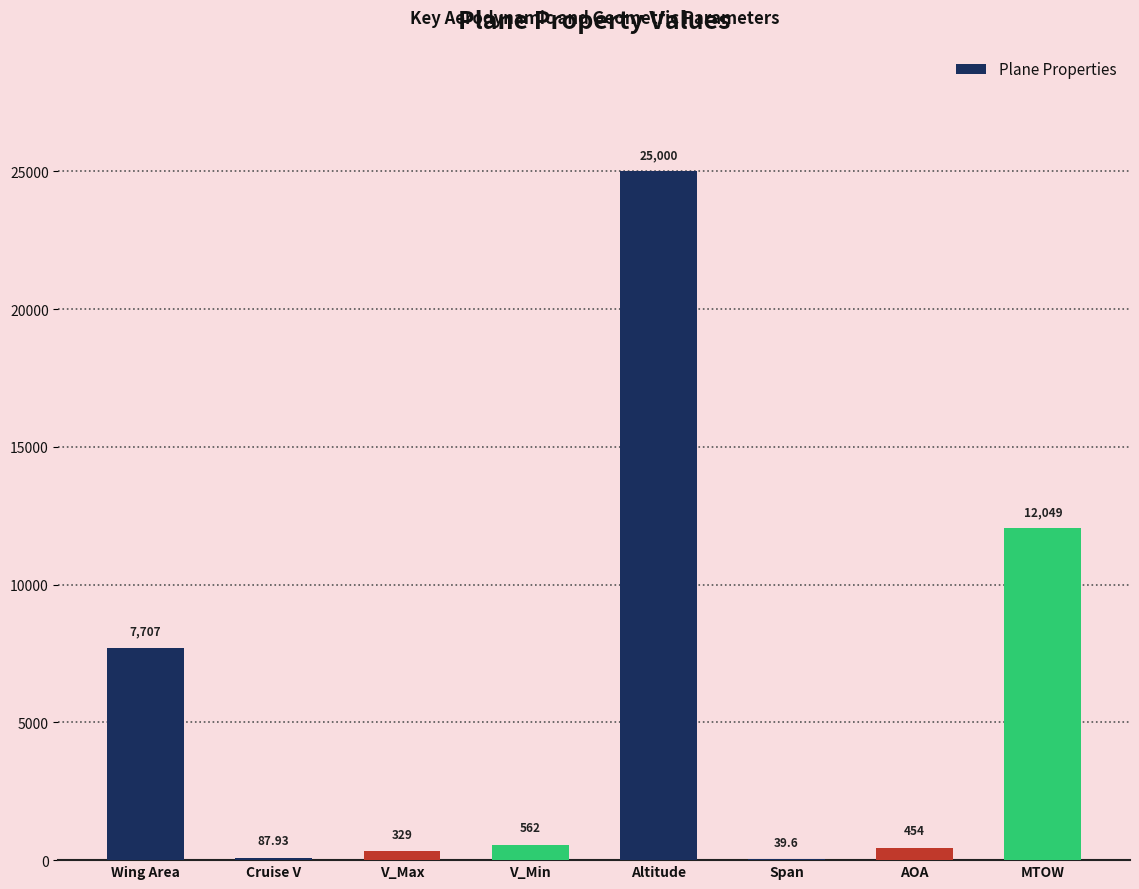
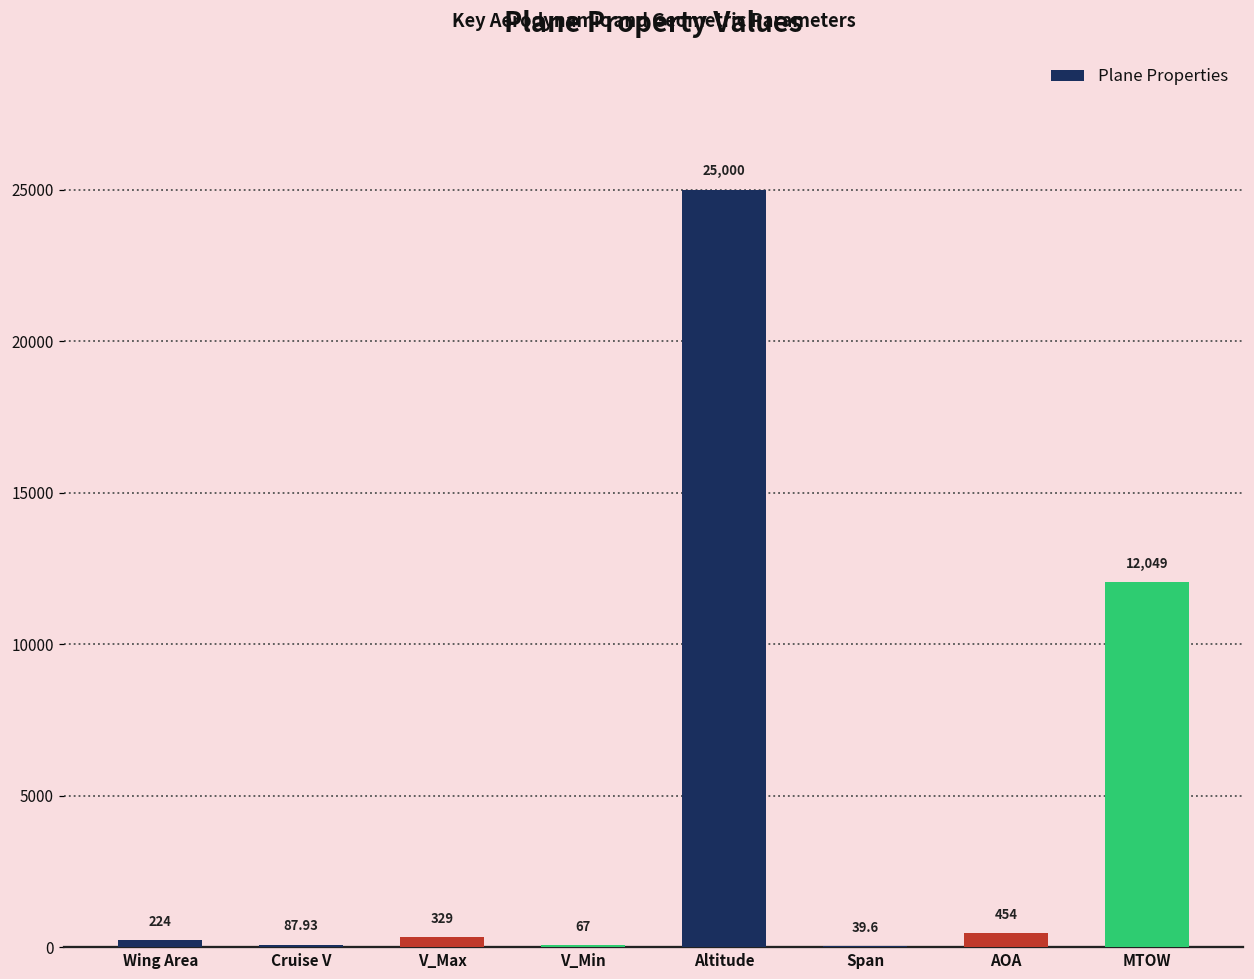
  {
-   "Wing Area": "7,707",
+   "Wing Area": "224",
    "Cruise V": "87.93",
    "V_Max": "329",
-   "V_Min": "562",
+   "V_Min": "67",
    "Altitude": "25,000",
    "Span": "39.6",
    "AOA": "454",
    "MTOW": "12,049"
  }
